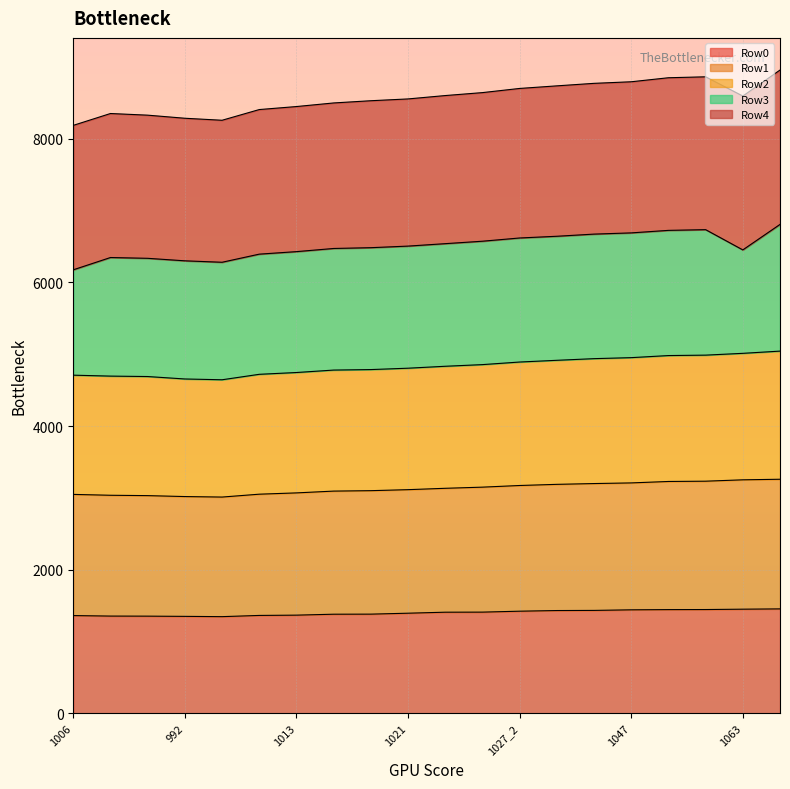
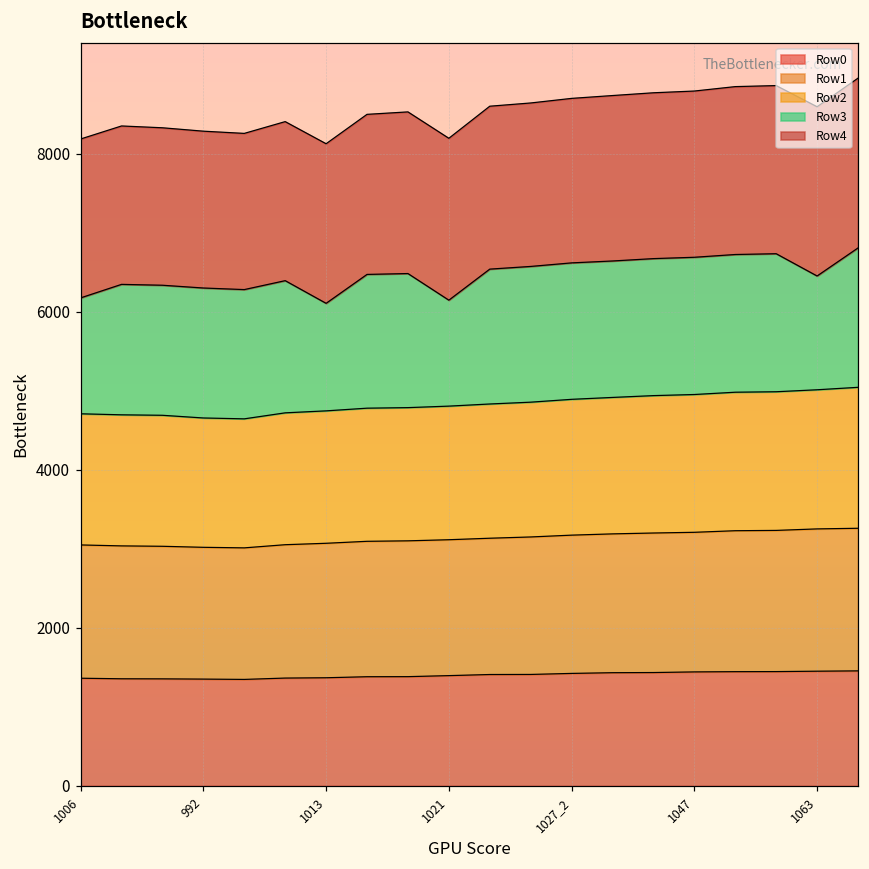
  {
    "Row3": {
      "1006": 1500,
      "992": 1600,
-     "1013": 1700,
-     "1021": 1700,
+     "1013": 1400,
+     "1021": 1300,
      "1027_2": 1700,
      "1047": 1700,
      "1063": 1400
    }
  }
